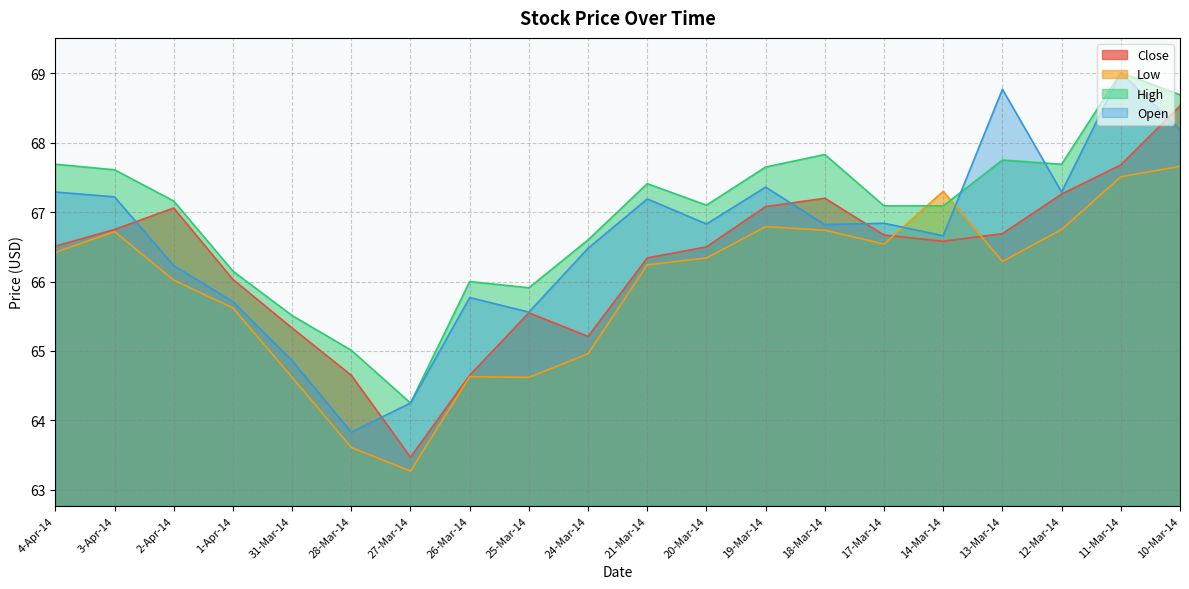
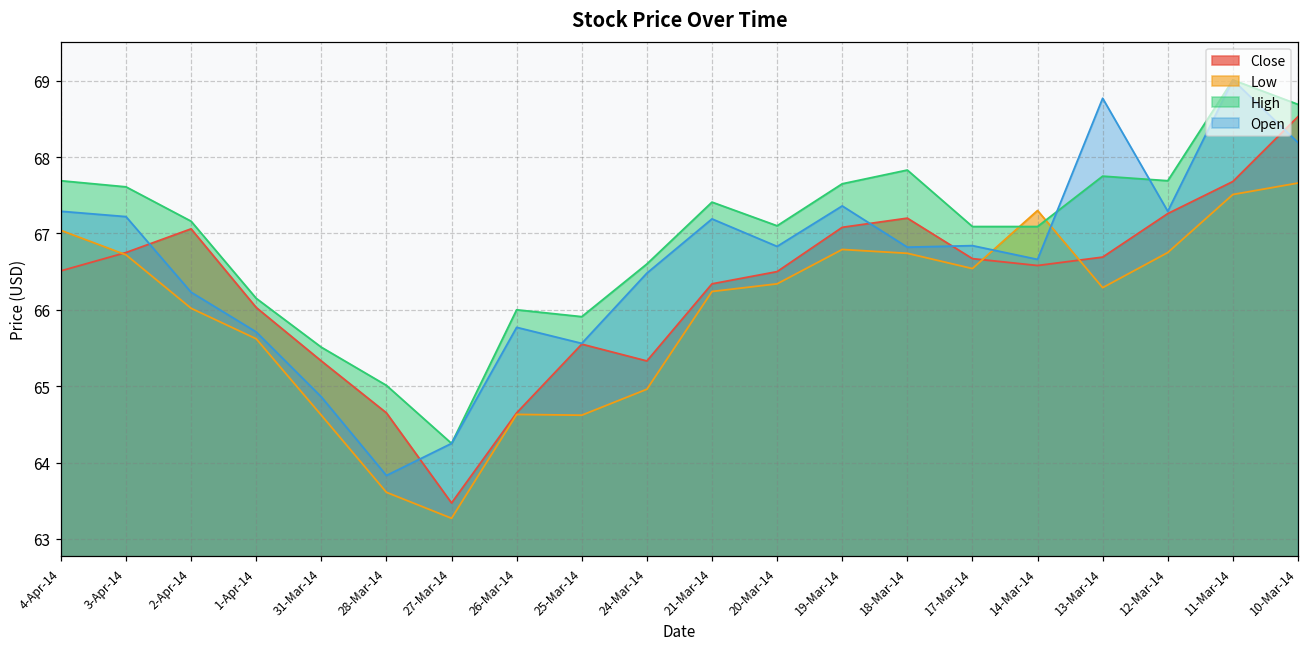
  {
    "Close": {
      "4-Apr-14": 66.5,
      "2-Apr-14": 67.1,
      "1-Apr-14": 66.0,
      "31-Mar-14": 65.3,
      "28-Mar-14": 64.7,
      "27-Mar-14": 63.5,
-     "24-Mar-14": 65.2,
+     "24-Mar-14": 65.3,
      "21-Mar-14": 66.3,
      "20-Mar-14": 66.5,
      "19-Mar-14": 67.1,
      "18-Mar-14": 67.2,
      "17-Mar-14": 66.7,
      "14-Mar-14": 66.6,
      "13-Mar-14": 66.7,
      "11-Mar-14": 67.7,
      "10-Mar-14": 68.5
    },
    "Low": {
-     "4-Apr-14": 66.4,
+     "4-Apr-14": 67.0,
      "2-Apr-14": 66.0,
      "1-Apr-14": 65.6,
      "31-Mar-14": 64.6,
      "28-Mar-14": 63.6,
      "27-Mar-14": 63.3,
      "25-Mar-14": 64.6,
      "24-Mar-14": 65.0,
      "21-Mar-14": 66.2,
      "20-Mar-14": 66.3,
      "19-Mar-14": 66.8,
      "18-Mar-14": 66.7,
      "17-Mar-14": 66.5,
      "14-Mar-14": 67.3,
      "13-Mar-14": 66.3,
      "12-Mar-14": 66.8,
      "11-Mar-14": 67.5,
      "10-Mar-14": 67.7
    },
    "High": {
      "4-Apr-14": 67.7,
      "3-Apr-14": 67.6,
      "2-Apr-14": 67.2,
      "1-Apr-14": 66.2,
      "31-Mar-14": 65.5,
      "28-Mar-14": 65.0,
      "26-Mar-14": 66.0,
      "25-Mar-14": 65.9,
      "24-Mar-14": 66.6,
      "21-Mar-14": 67.4,
      "20-Mar-14": 67.1,
      "19-Mar-14": 67.7,
      "18-Mar-14": 67.8,
      "17-Mar-14": 67.1,
      "14-Mar-14": 67.1,
      "13-Mar-14": 67.8,
      "12-Mar-14": 67.7,
      "10-Mar-14": 68.7
    },
    "Open": {
      "4-Apr-14": 67.3,
      "3-Apr-14": 67.2,
      "2-Apr-14": 66.2,
      "1-Apr-14": 65.7,
      "31-Mar-14": 64.9,
      "28-Mar-14": 63.8,
      "26-Mar-14": 65.8,
      "24-Mar-14": 66.5,
      "21-Mar-14": 67.2,
      "20-Mar-14": 66.8,
      "19-Mar-14": 67.4,
      "18-Mar-14": 66.8,
      "17-Mar-14": 66.8,
      "14-Mar-14": 66.7,
      "13-Mar-14": 68.8,
      "10-Mar-14": 68.2
    }
  }
